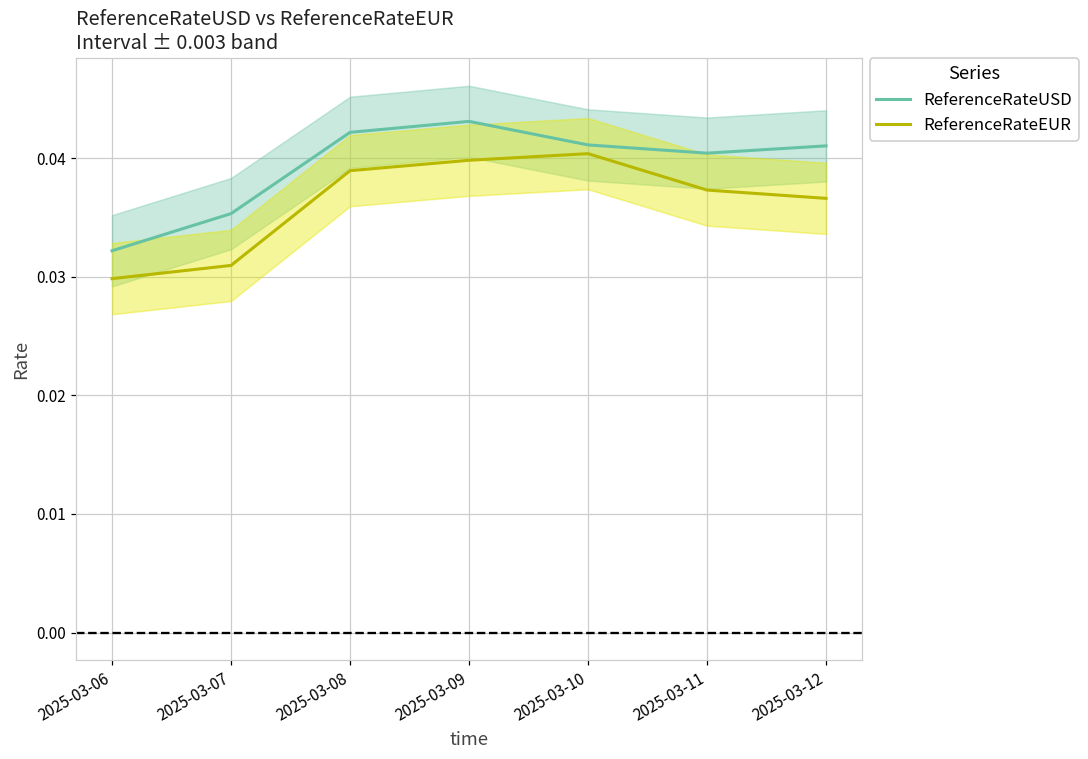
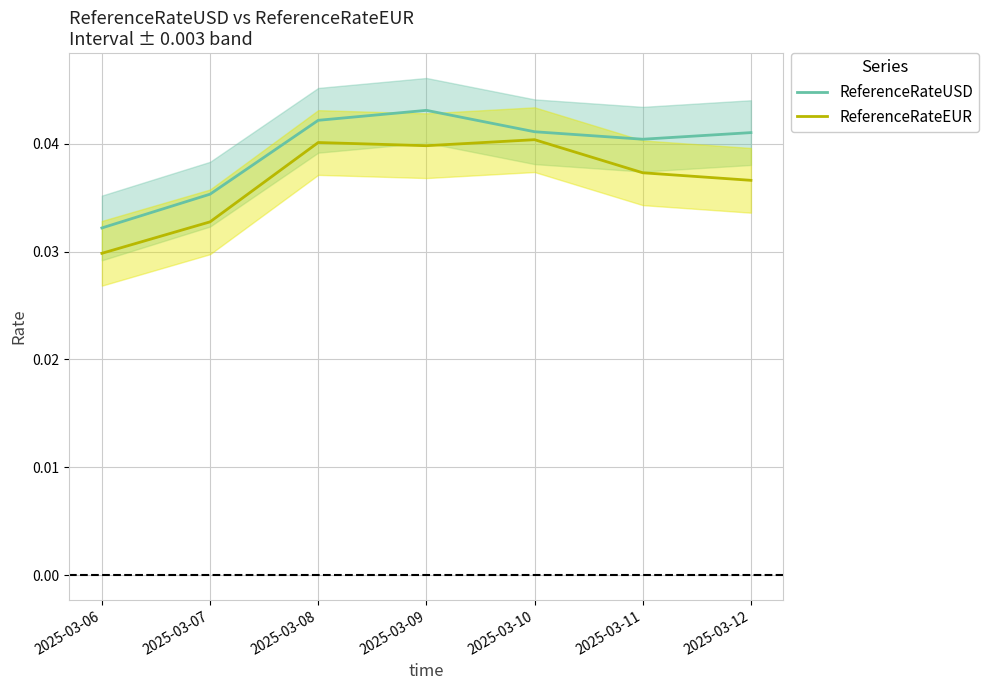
  {
    "ReferenceRateEUR": {
      "2025-03-06": 0.0298,
-     "2025-03-07": 0.0309,
-     "2025-03-08": 0.0389,
+     "2025-03-07": 0.0328,
+     "2025-03-08": 0.0401,
      "2025-03-09": 0.0398,
      "2025-03-10": 0.0404,
      "2025-03-11": 0.0373,
      "2025-03-12": 0.0366
    }
  }
